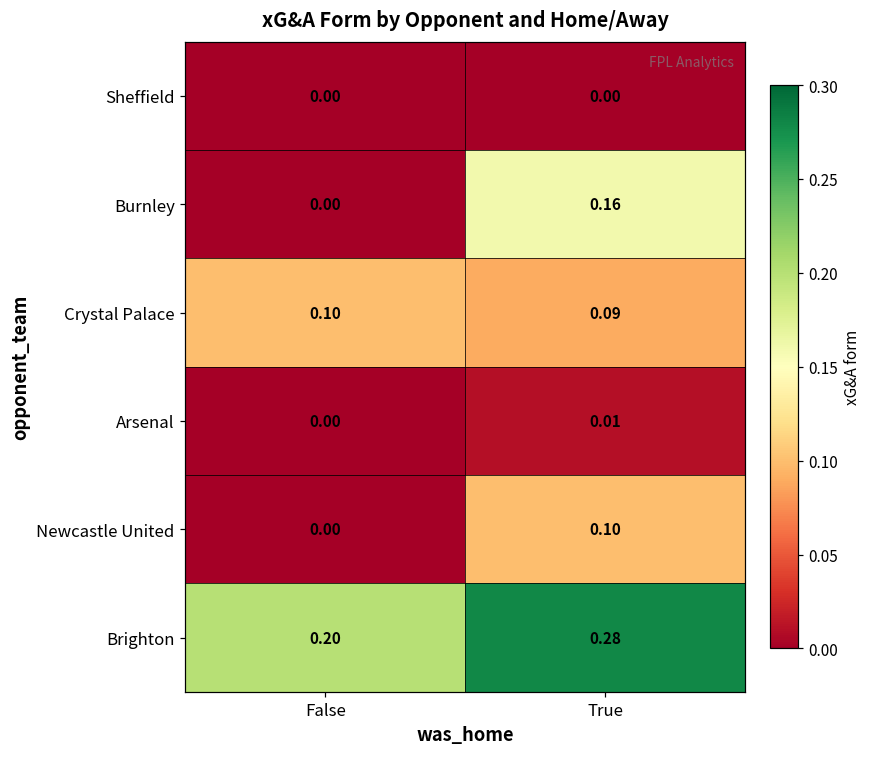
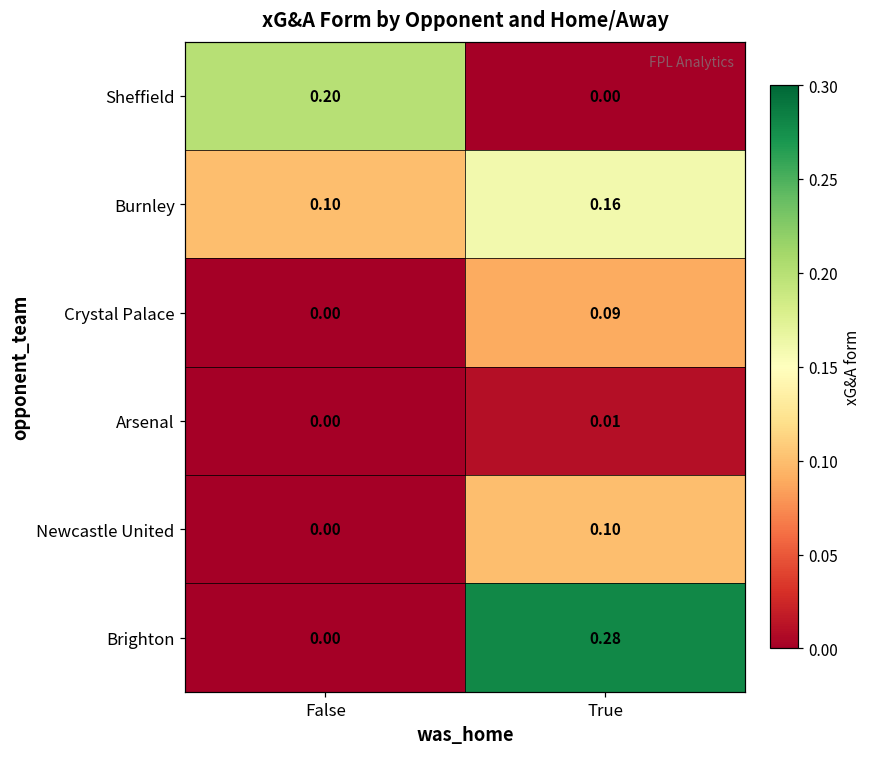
  {
    "Sheffield": {
-     "False": 0.00
+     "False": 0.20
    },
    "Burnley": {
-     "False": 0.00,
+     "False": 0.10,
      "True": 0.16
    },
    "Crystal Palace": {
-     "False": 0.10,
+     "False": 0.00,
      "True": 0.09
    },
    "Arsenal": {
      "False": 0.00,
      "True": 0.01
    },
    "Newcastle United": {
      "False": 0.00,
      "True": 0.10
    },
    "Brighton": {
-     "False": 0.20,
+     "False": 0.00,
      "True": 0.28
    }
  }
